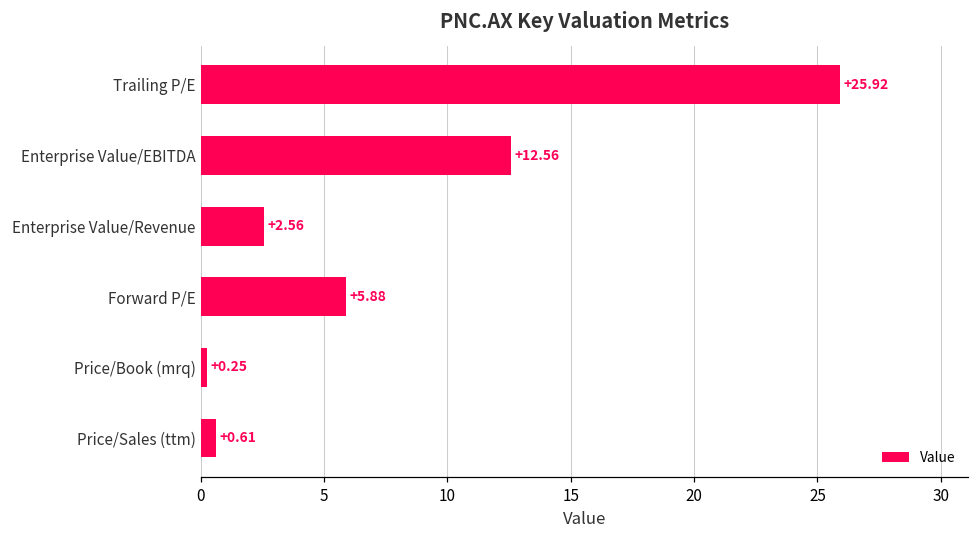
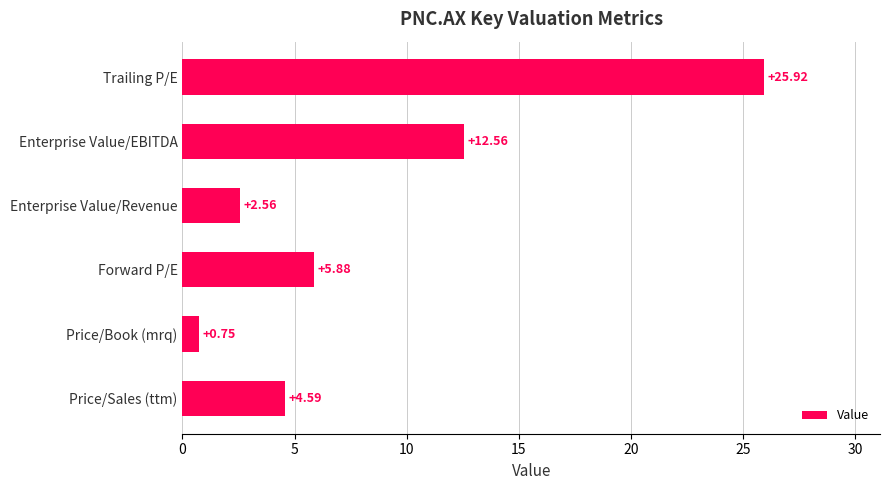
  {
    "Trailing P/E": "+25.92",
    "Enterprise Value/EBITDA": "+12.56",
    "Enterprise Value/Revenue": "+2.56",
    "Forward P/E": "+5.88",
-   "Price/Book (mrq)": "+0.25",
-   "Price/Sales (ttm)": "+0.61"
+   "Price/Book (mrq)": "+0.75",
+   "Price/Sales (ttm)": "+4.59"
  }
